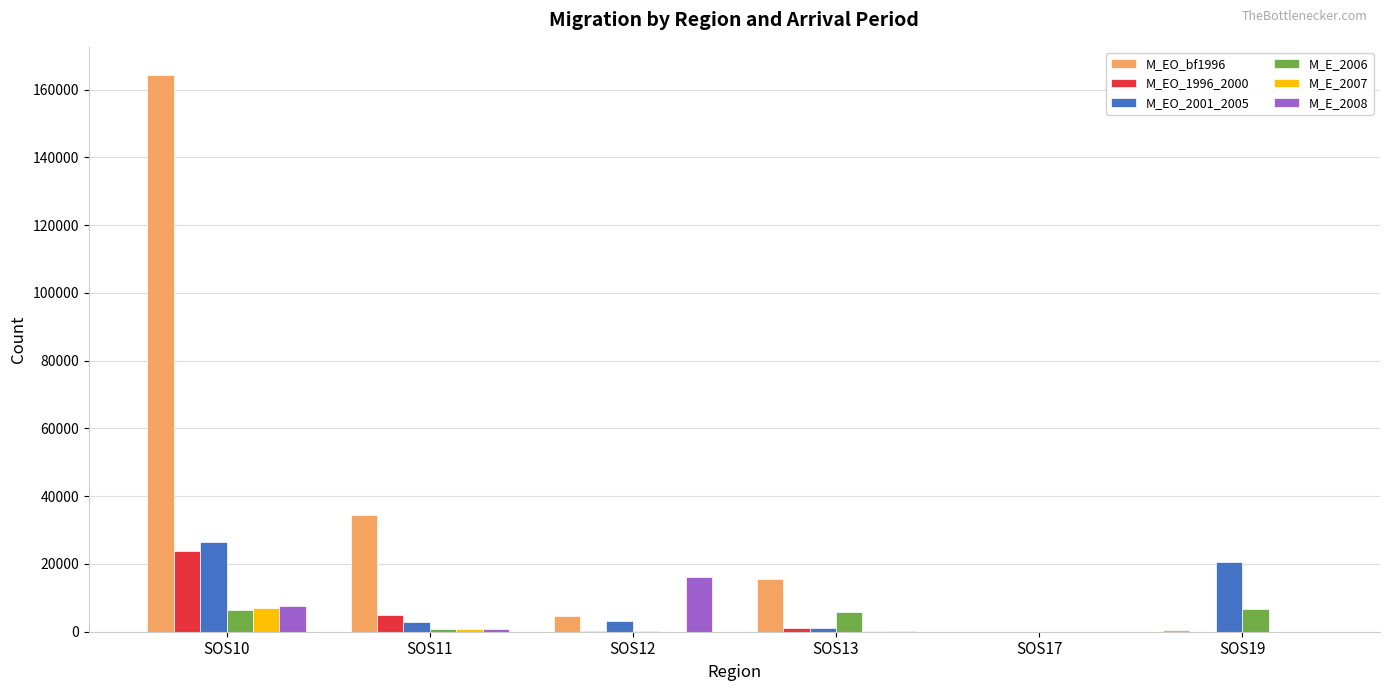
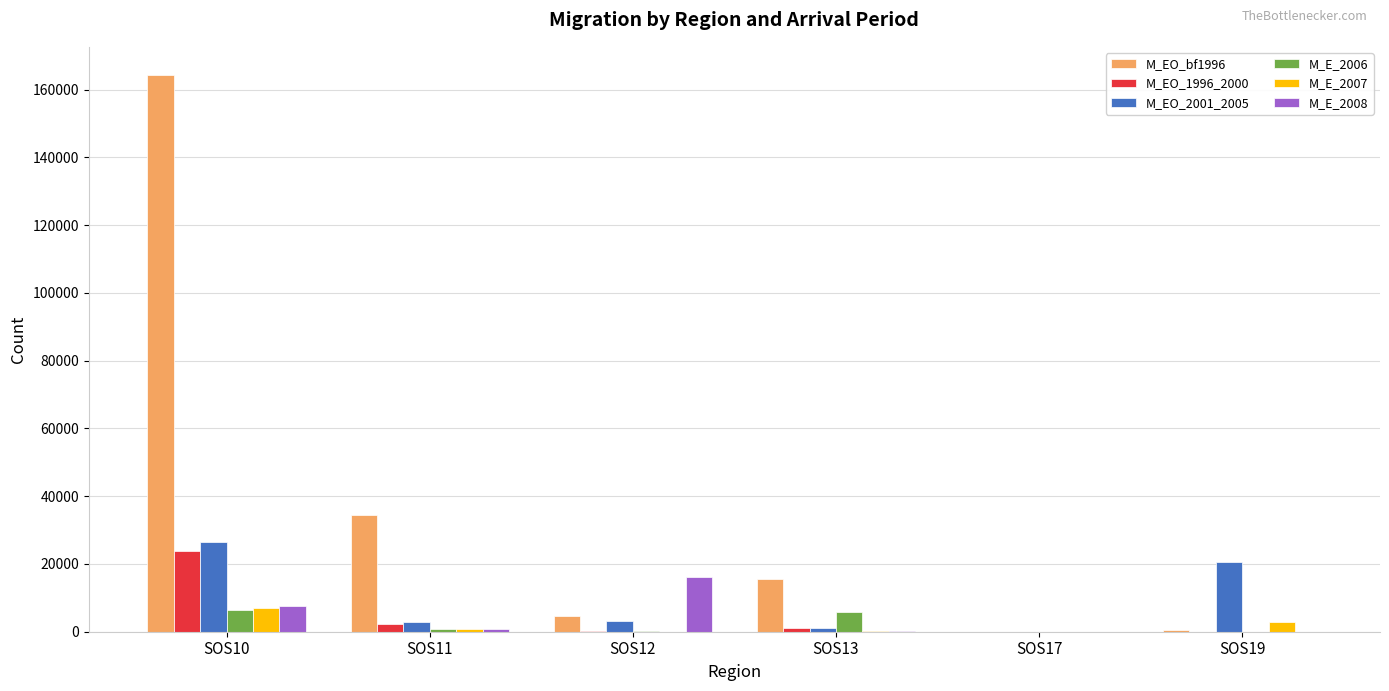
  {
    "M_EO_bf1996": {
      "SOS10": 164000,
      "SOS11": 35000,
      "SOS12": 5000,
      "SOS13": 16000
    },
    "M_EO_1996_2000": {
      "SOS10": 24000,
-     "SOS11": 5000,
+     "SOS11": 2000,
      "SOS13": 1000,
      "SOS17": 0
    },
    "M_EO_2001_2005": {
      "SOS10": 26000,
      "SOS11": 3000,
      "SOS12": 3000,
      "SOS13": 1000,
      "SOS17": 0,
      "SOS19": 21000
    },
    "M_E_2006": {
      "SOS10": 6000,
      "SOS13": 6000,
      "SOS17": 0,
-     "SOS19": 7000
+     "SOS19": 0
    },
    "M_E_2007": {
      "SOS10": 7000,
      "SOS17": 0,
-     "SOS19": 0
+     "SOS19": 3000
    },
    "M_E_2008": {
      "SOS10": 8000,
      "SOS11": 1000,
      "SOS12": 16000,
      "SOS17": 0
    }
  }
